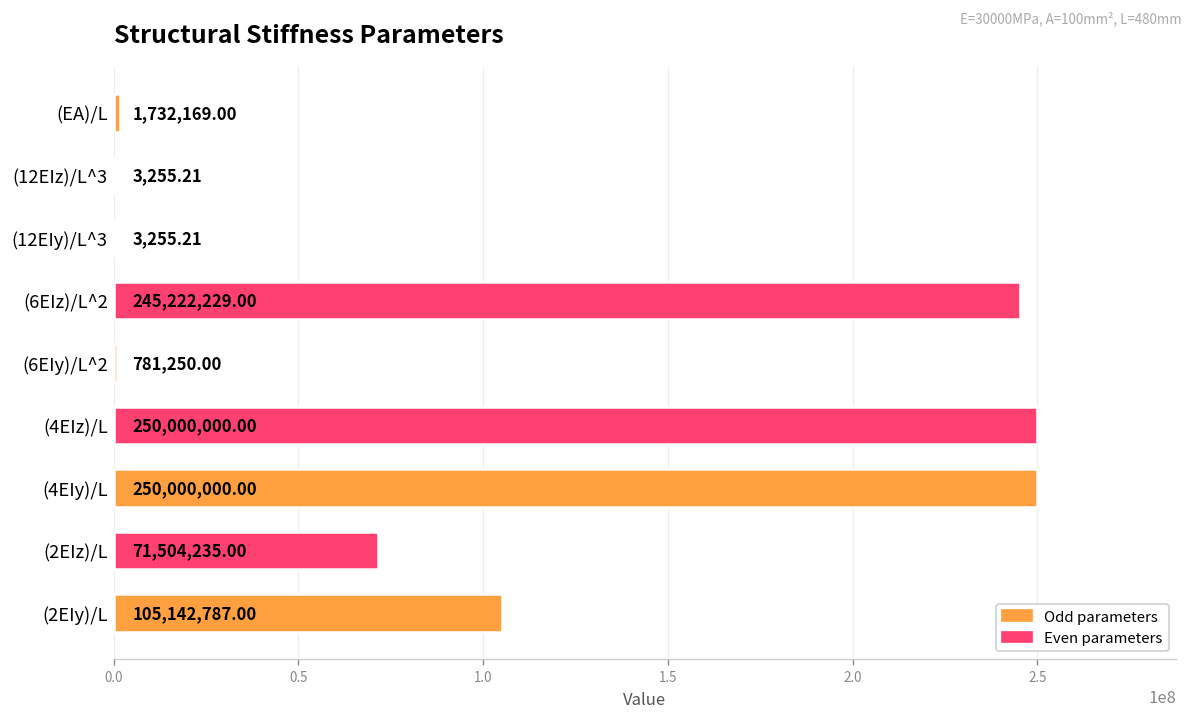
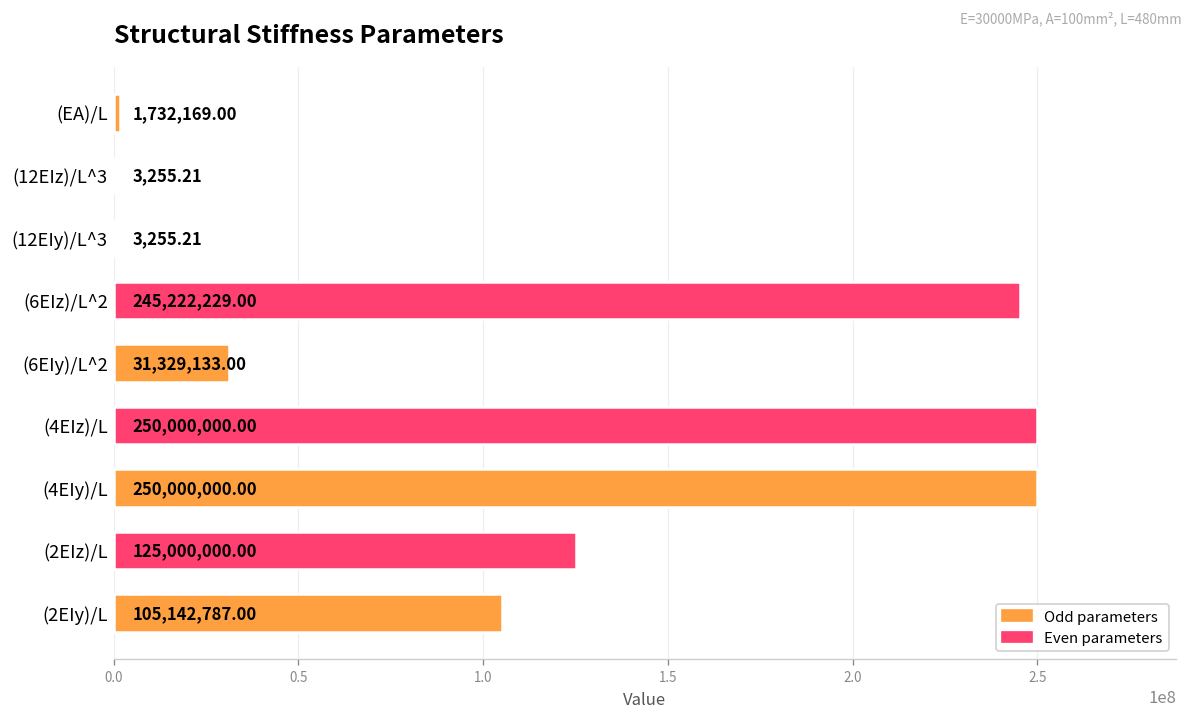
  {
    "(EA)/L": "1,732,169.00",
    "(12EIz)/L^3": "3,255.21",
    "(12EIy)/L^3": "3,255.21",
    "(6EIz)/L^2": "245,222,229.00",
-   "(6EIy)/L^2": "781,250.00",
+   "(6EIy)/L^2": "31,329,133.00",
    "(4EIz)/L": "250,000,000.00",
    "(4EIy)/L": "250,000,000.00",
-   "(2EIz)/L": "71,504,235.00",
+   "(2EIz)/L": "125,000,000.00",
    "(2EIy)/L": "105,142,787.00"
  }
